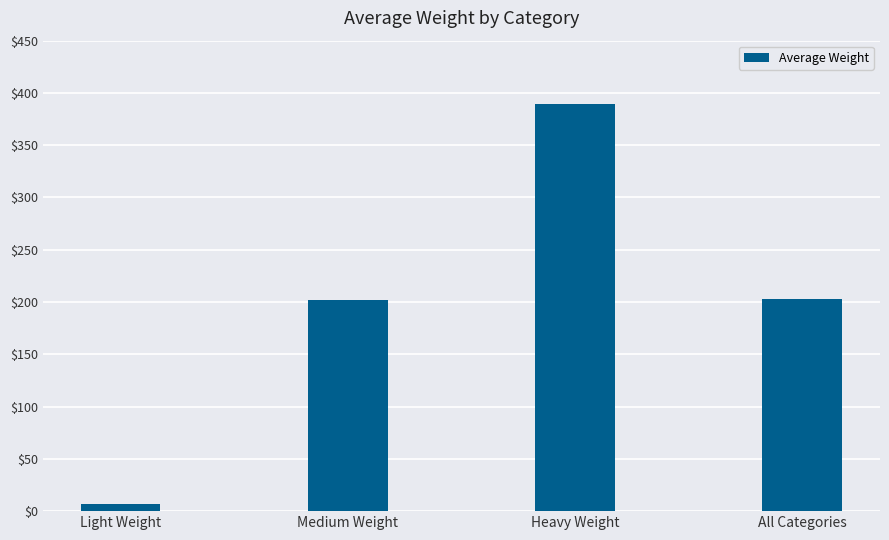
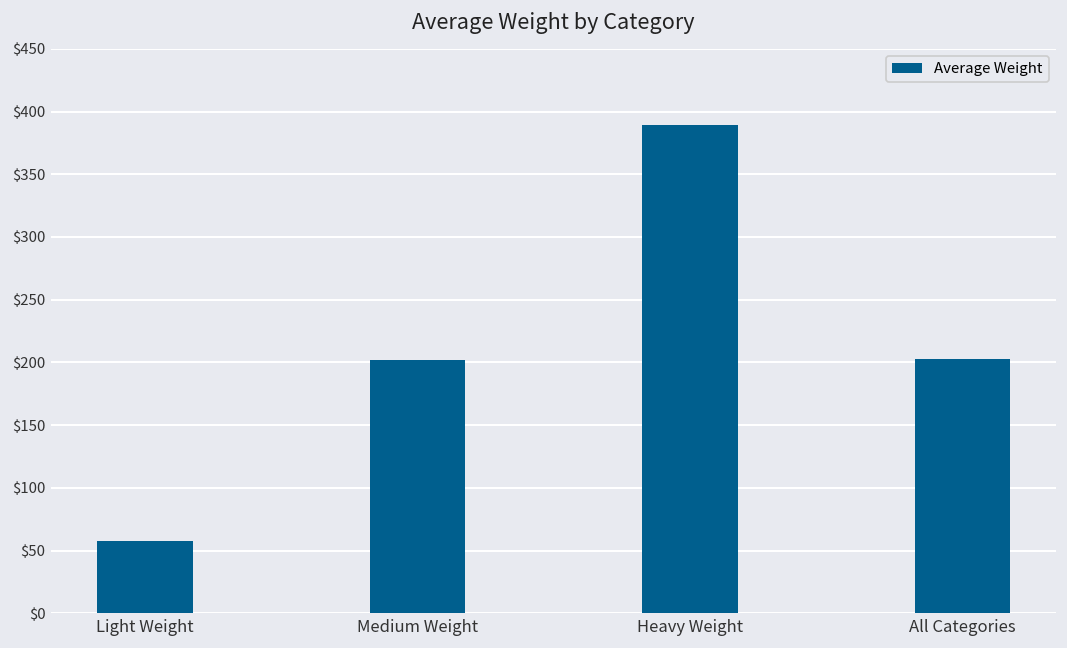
  {
-   "Light Weight": "$7",
+   "Light Weight": "$58",
    "Medium Weight": "$202",
    "Heavy Weight": "$389",
    "All Categories": "$203"
  }
